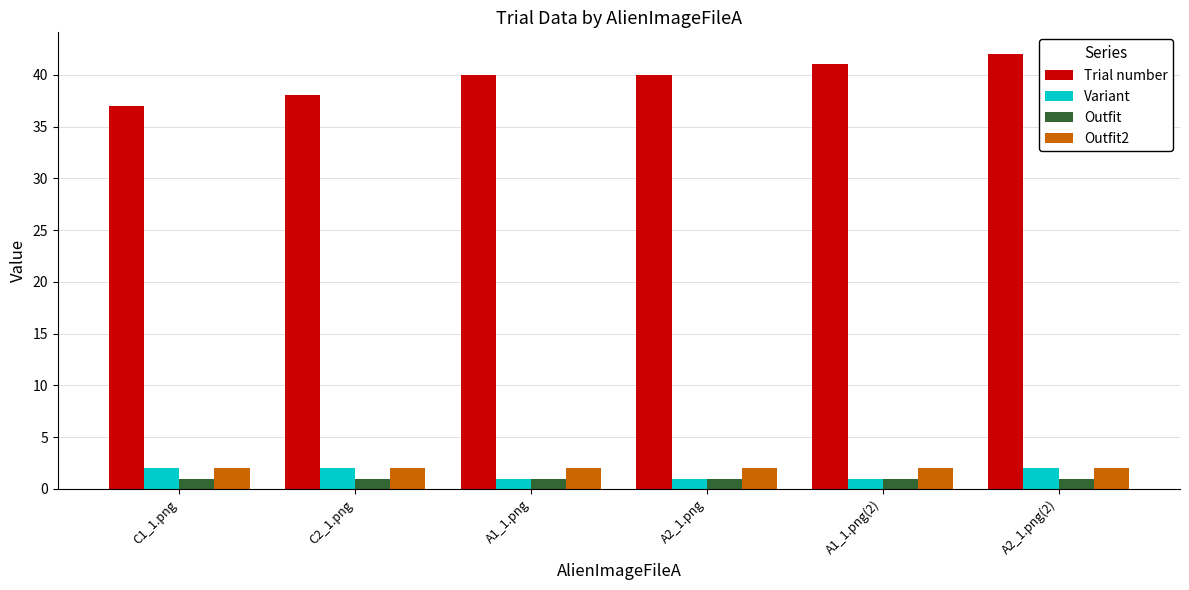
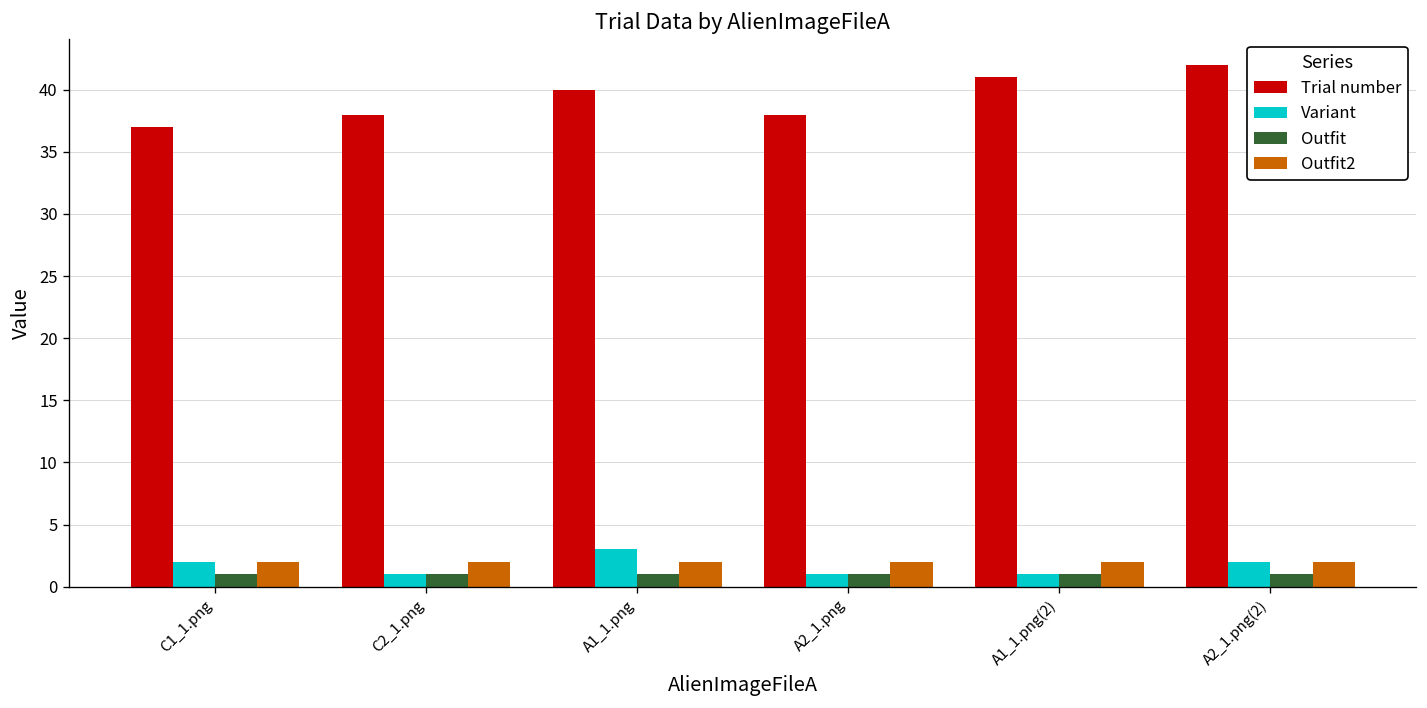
  {
    "Trial number": {
      "C1_1.png": 37,
      "C2_1.png": 38,
      "A1_1.png": 40,
-     "A2_1.png": 40,
+     "A2_1.png": 38,
      "A1_1.png(2)": 41,
      "A2_1.png(2)": 42
    },
    "Variant": {
      "C1_1.png": 2,
-     "C2_1.png": 2,
-     "A1_1.png": 1,
+     "C2_1.png": 1,
+     "A1_1.png": 3,
      "A2_1.png": 1,
      "A1_1.png(2)": 1,
      "A2_1.png(2)": 2
    },
    "Outfit": {
      "C1_1.png": 1,
      "C2_1.png": 1,
      "A1_1.png": 1,
      "A2_1.png": 1,
      "A1_1.png(2)": 1,
      "A2_1.png(2)": 1
    },
    "Outfit2": {
      "C1_1.png": 2,
      "C2_1.png": 2,
      "A1_1.png": 2,
      "A2_1.png": 2,
      "A1_1.png(2)": 2,
      "A2_1.png(2)": 2
    }
  }
